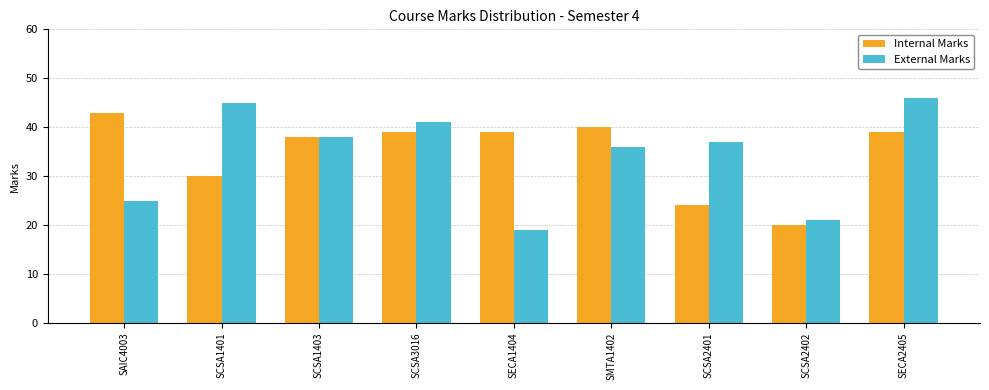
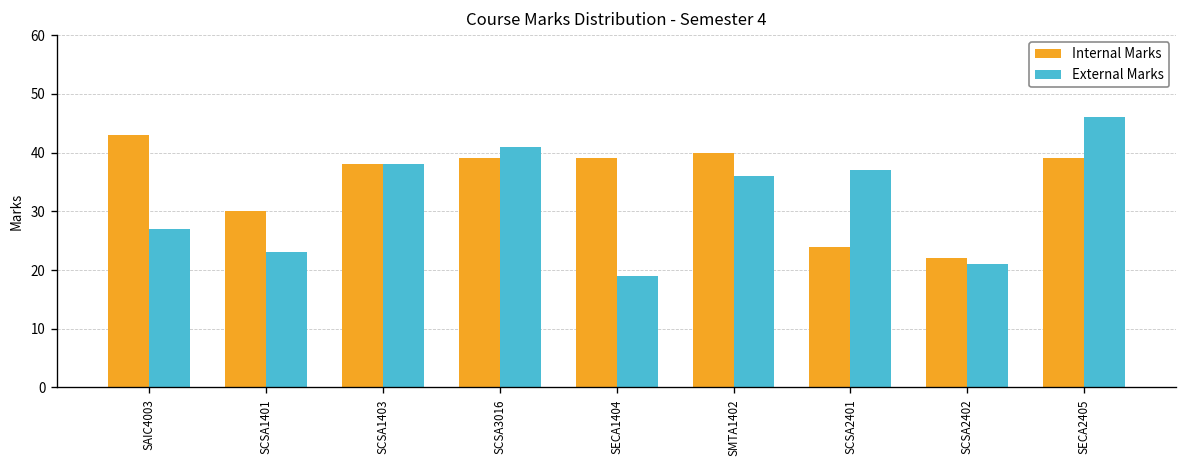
  {
    "Internal Marks": {
      "SAIC4003": 43,
      "SCSA1401": 30,
      "SCSA1403": 38,
      "SCSA3016": 39,
      "SECA1404": 39,
      "SMTA1402": 40,
      "SCSA2401": 24,
-     "SCSA2402": 20,
+     "SCSA2402": 22,
      "SECA2405": 39
    },
    "External Marks": {
-     "SAIC4003": 25,
-     "SCSA1401": 45,
+     "SAIC4003": 27,
+     "SCSA1401": 23,
      "SCSA1403": 38,
      "SCSA3016": 41,
      "SECA1404": 19,
      "SMTA1402": 36,
      "SCSA2401": 37,
      "SCSA2402": 21,
      "SECA2405": 46
    }
  }
